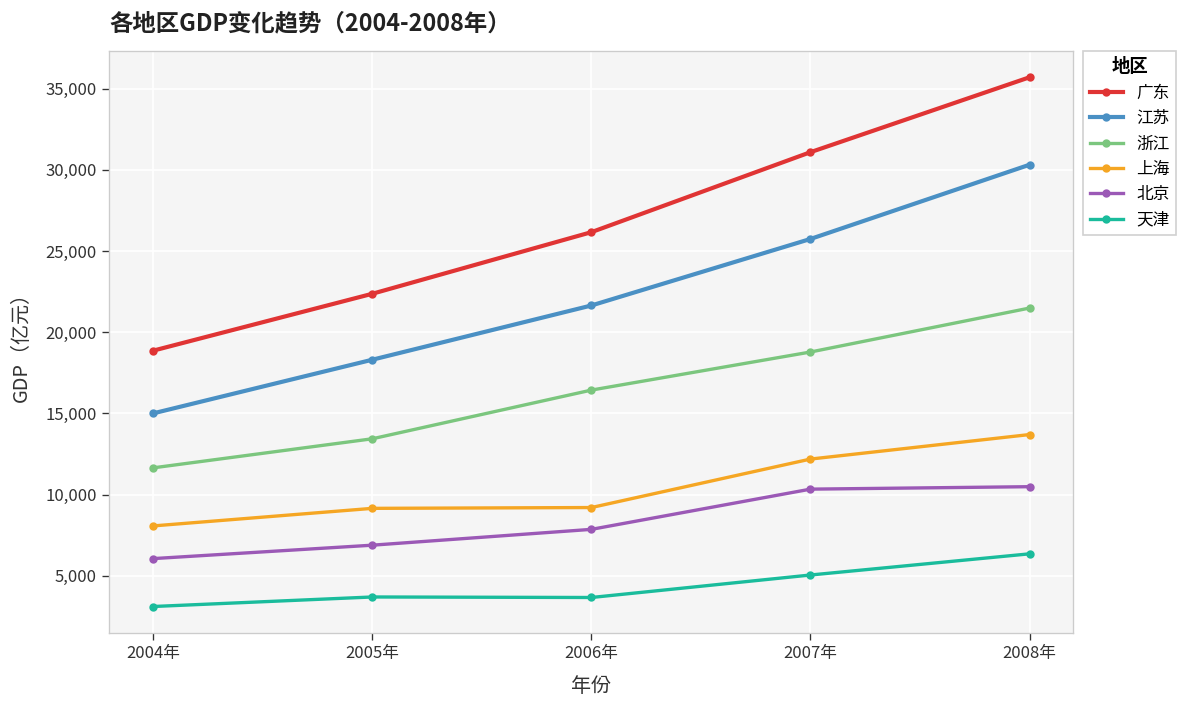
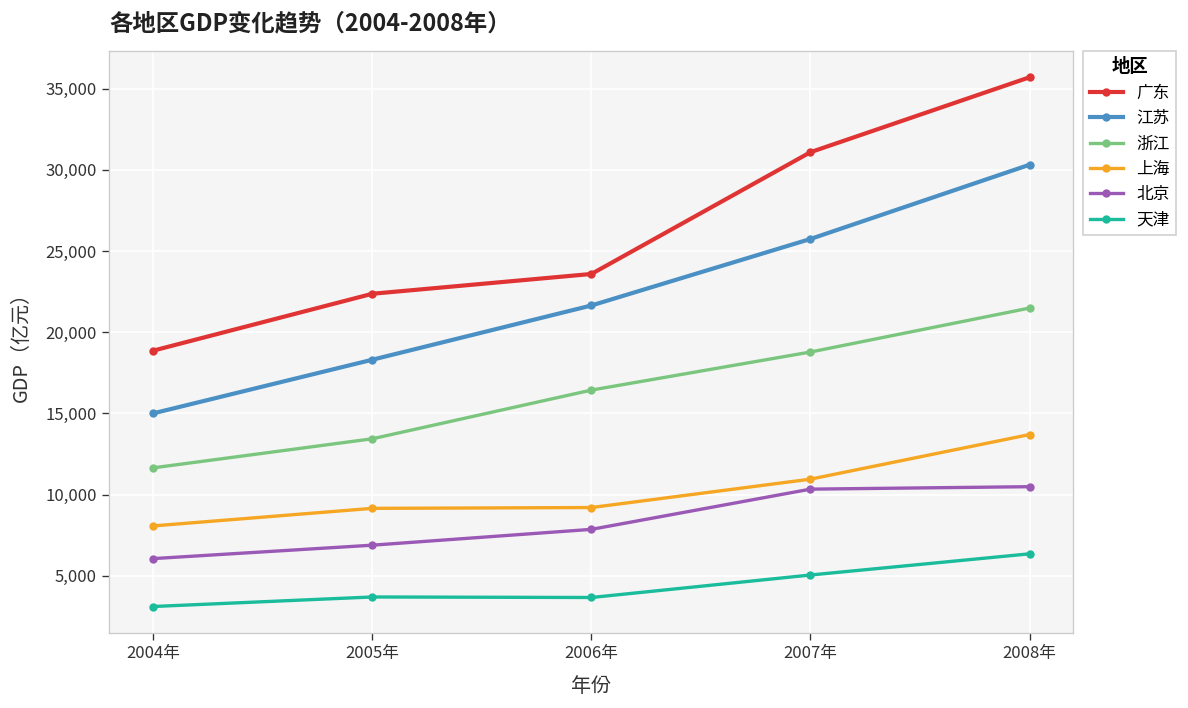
  {
    "广东": {
      "2004年": "18,900",
      "2005年": "22,400",
-     "2006年": "26,200",
+     "2006年": "23,600",
      "2007年": "31,100",
      "2008年": "35,700"
    },
    "江苏": {
      "2004年": "15,000",
      "2005年": "18,300",
      "2006年": "21,600",
      "2007年": "25,700",
      "2008年": "30,300"
    },
    "浙江": {
      "2004年": "11,600",
      "2005年": "13,400",
      "2006年": "16,400",
      "2007年": "18,800",
      "2008年": "21,500"
    },
    "上海": {
      "2004年": "8,100",
      "2005年": "9,200",
      "2006年": "9,200",
-     "2007年": "12,200",
+     "2007年": "11,000",
      "2008年": "13,700"
    },
    "北京": {
      "2004年": "6,100",
      "2005年": "6,900",
      "2006年": "7,900",
      "2007年": "10,300",
      "2008年": "10,500"
    },
    "天津": {
      "2004年": "3,100",
      "2005年": "3,700",
      "2006年": "3,700",
      "2007年": "5,100",
      "2008年": "6,400"
    }
  }
